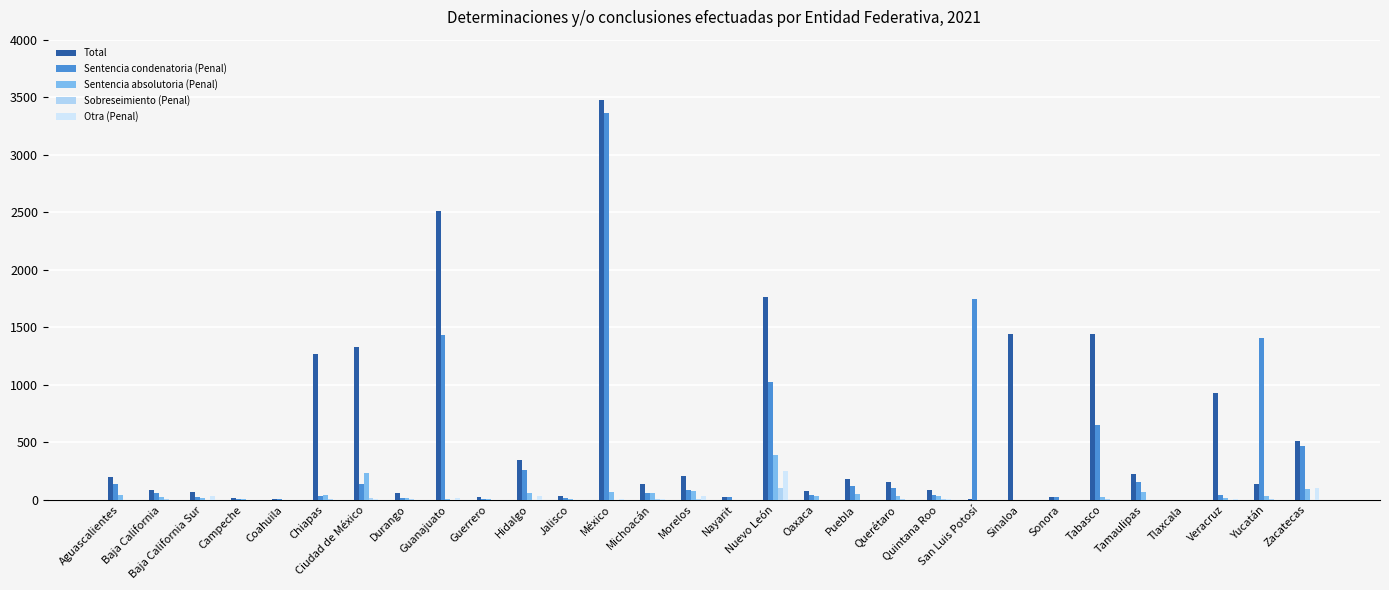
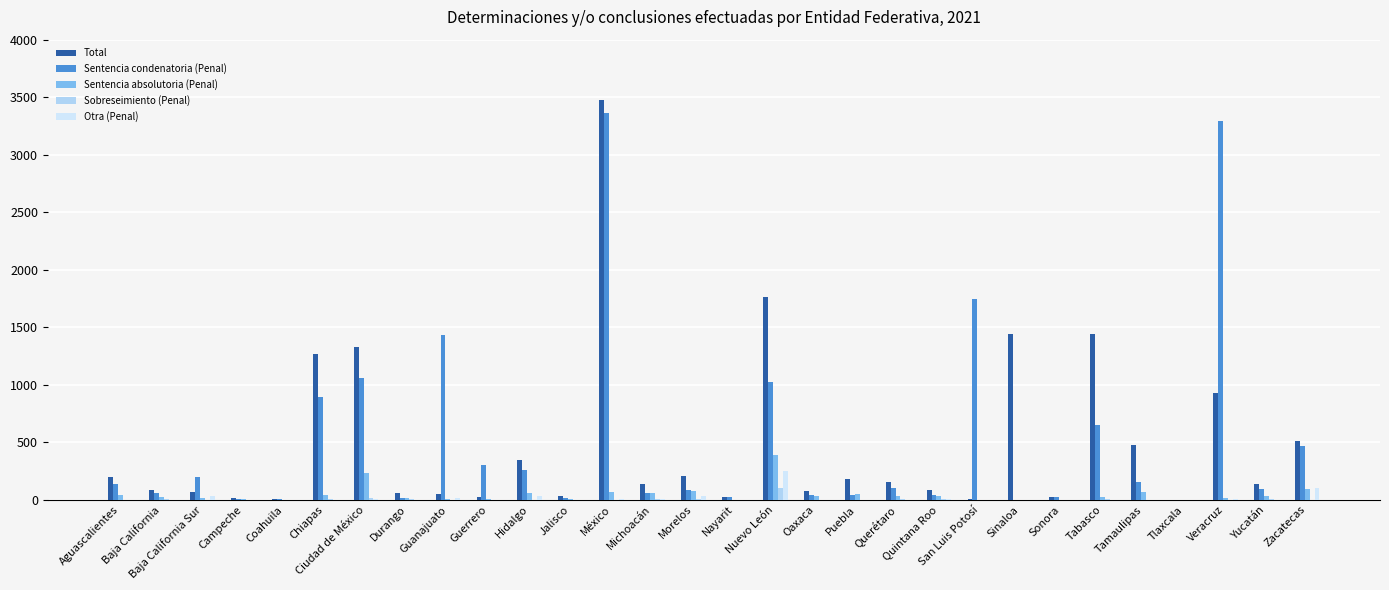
  {
    "Total": {
      "Aguascalientes": 200,
      "Baja California": 90,
      "Baja California Sur": 70,
      "Chiapas": 1270,
      "Ciudad de México": 1330,
      "Durango": 60,
-     "Guanajuato": 2510,
+     "Guanajuato": 50,
      "Guerrero": 30,
      "Hidalgo": 350,
      "Jalisco": 30,
      "México": 3480,
      "Michoacán": 130,
      "Morelos": 200,
      "Nuevo León": 1770,
      "Oaxaca": 80,
      "Puebla": 180,
      "Querétaro": 150,
      "Quintana Roo": 90,
      "Sinaloa": 1440,
      "Sonora": 30,
      "Tabasco": 1440,
-     "Tamaulipas": 230,
+     "Tamaulipas": 470,
      "Veracruz": 930,
      "Yucatán": 130,
      "Zacatecas": 510
    },
    "Sentencia condenatoria (Penal)": {
      "Aguascalientes": 140,
      "Baja California": 60,
-     "Baja California Sur": 30,
-     "Chiapas": 40,
-     "Ciudad de México": 140,
+     "Baja California Sur": 200,
+     "Chiapas": 900,
+     "Ciudad de México": 1060,
      "Guanajuato": 1440,
-     "Guerrero": 10,
+     "Guerrero": 300,
      "Hidalgo": 260,
      "México": 3360,
      "Michoacán": 60,
      "Morelos": 90,
      "Nuevo León": 1020,
      "Oaxaca": 40,
-     "Puebla": 120,
+     "Puebla": 40,
      "Querétaro": 100,
      "Quintana Roo": 40,
      "San Luis Potosí": 1750,
      "Sinaloa": 0,
      "Sonora": 30,
      "Tabasco": 650,
      "Tamaulipas": 150,
-     "Veracruz": 40,
-     "Yucatán": 1400,
+     "Veracruz": 3290,
+     "Yucatán": 90,
      "Zacatecas": 460
    }
  }
